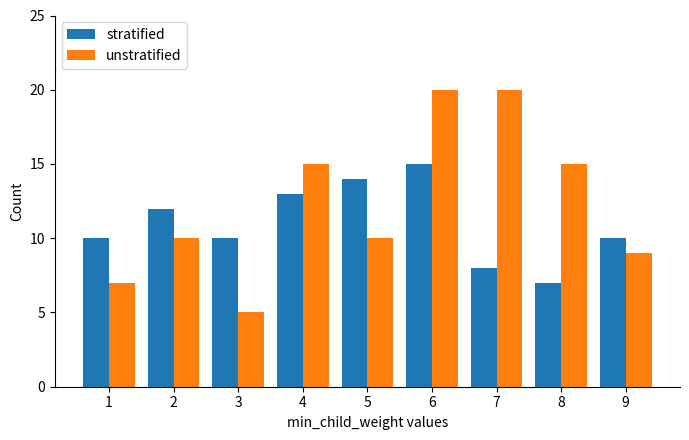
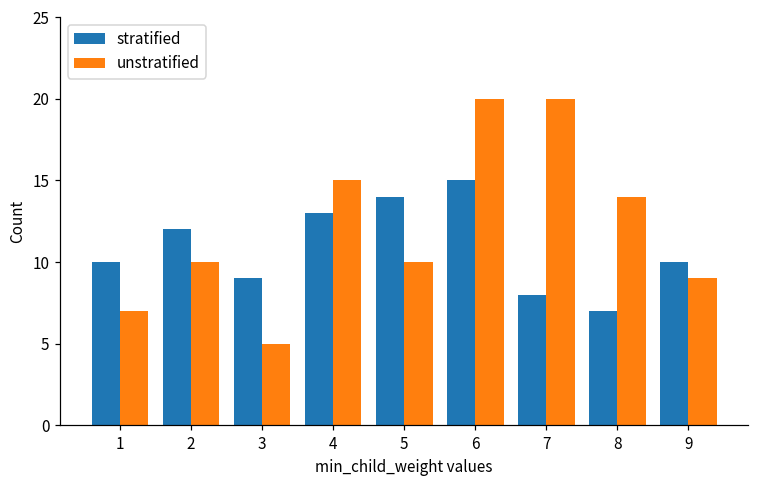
  {
    "stratified": {
      "1": 10,
      "2": 12,
-     "3": 10,
+     "3": 9,
      "4": 13,
      "5": 14,
      "6": 15,
      "7": 8,
      "8": 7,
      "9": 10
    },
    "unstratified": {
      "1": 7,
      "2": 10,
      "3": 5,
      "4": 15,
      "5": 10,
      "6": 20,
      "7": 20,
-     "8": 15,
+     "8": 14,
      "9": 9
    }
  }
